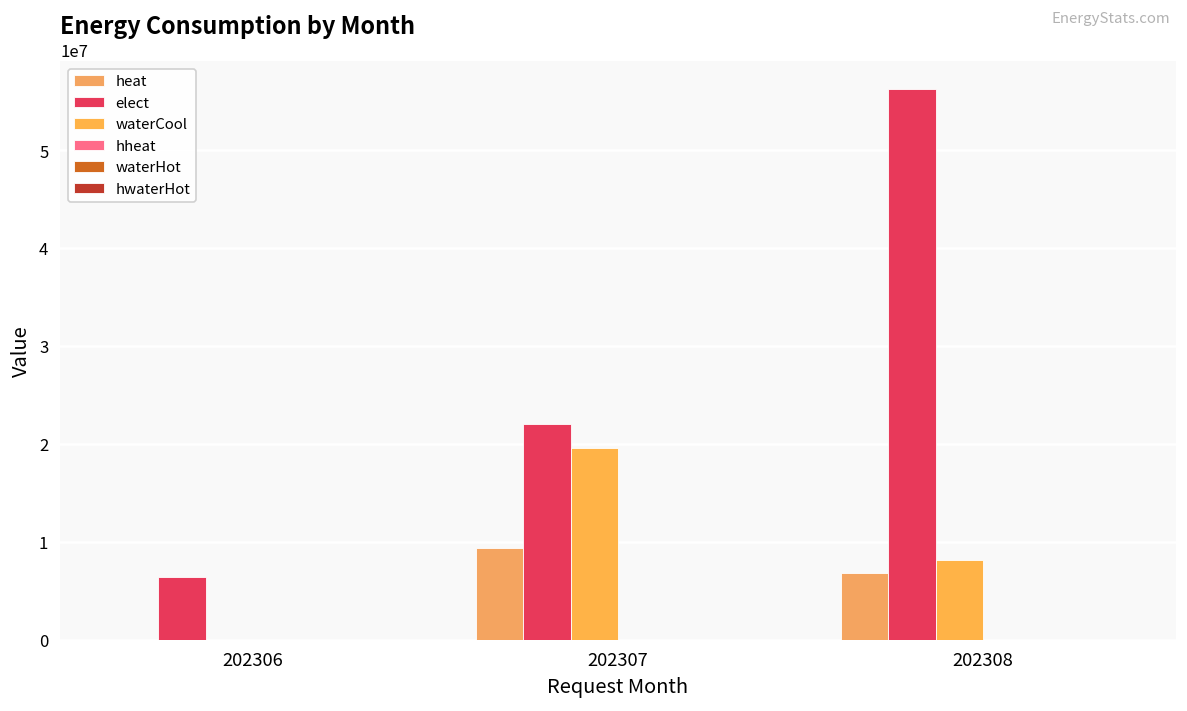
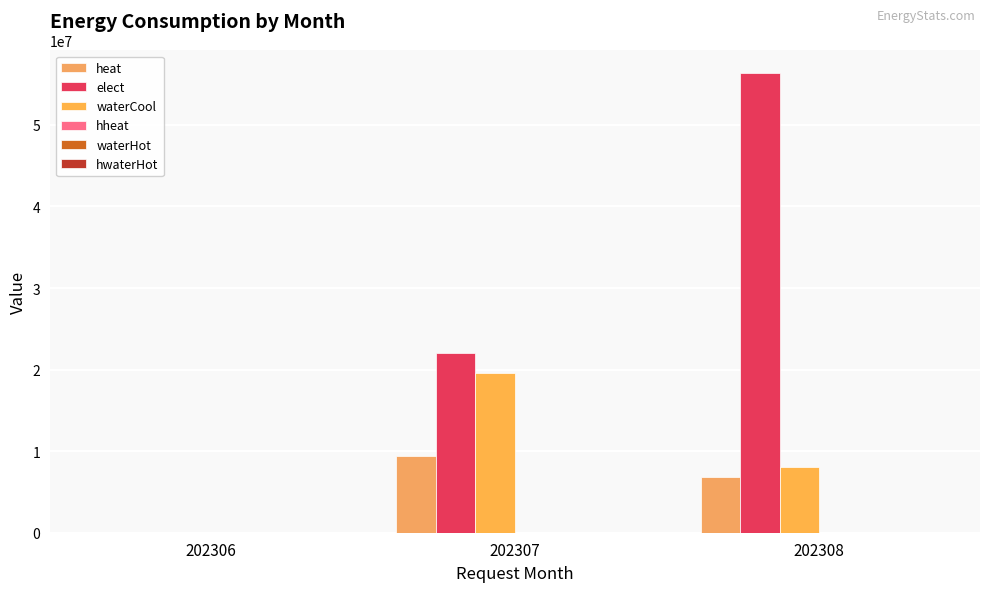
  {
    "elect": {
-     "202306": 6000000,
+     "202306": 0,
      "202307": 22000000,
      "202308": 56000000
    },
    "hheat": {
      "202306": 0,
      "202307": 0,
      "202308": 0
    }
  }
